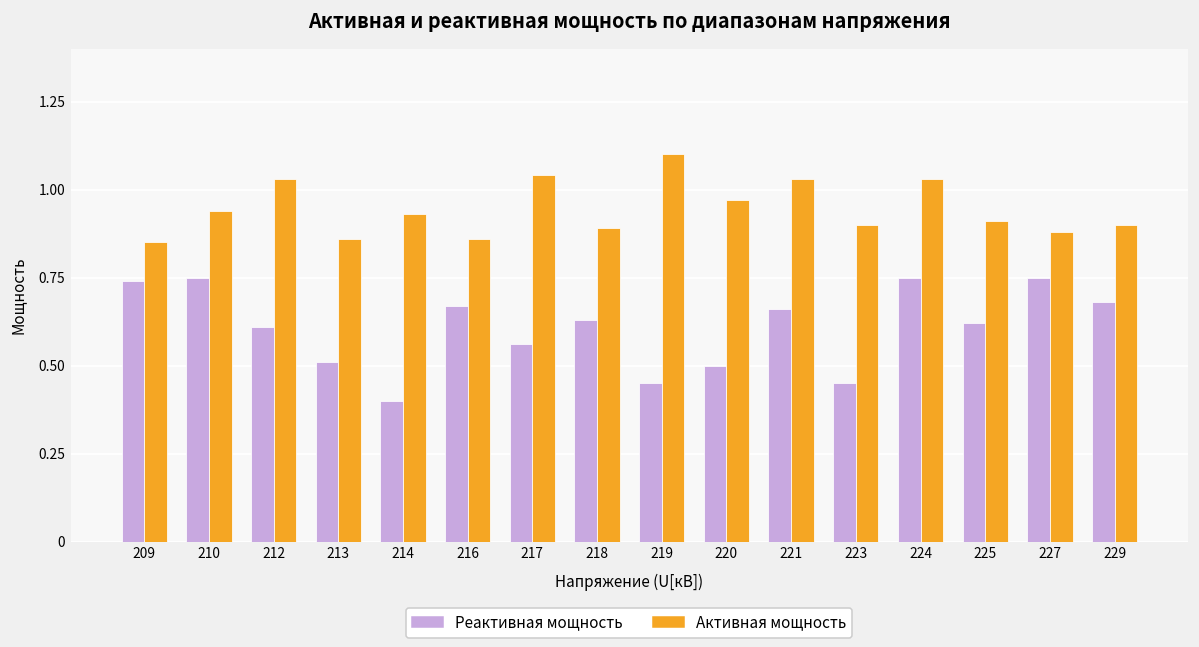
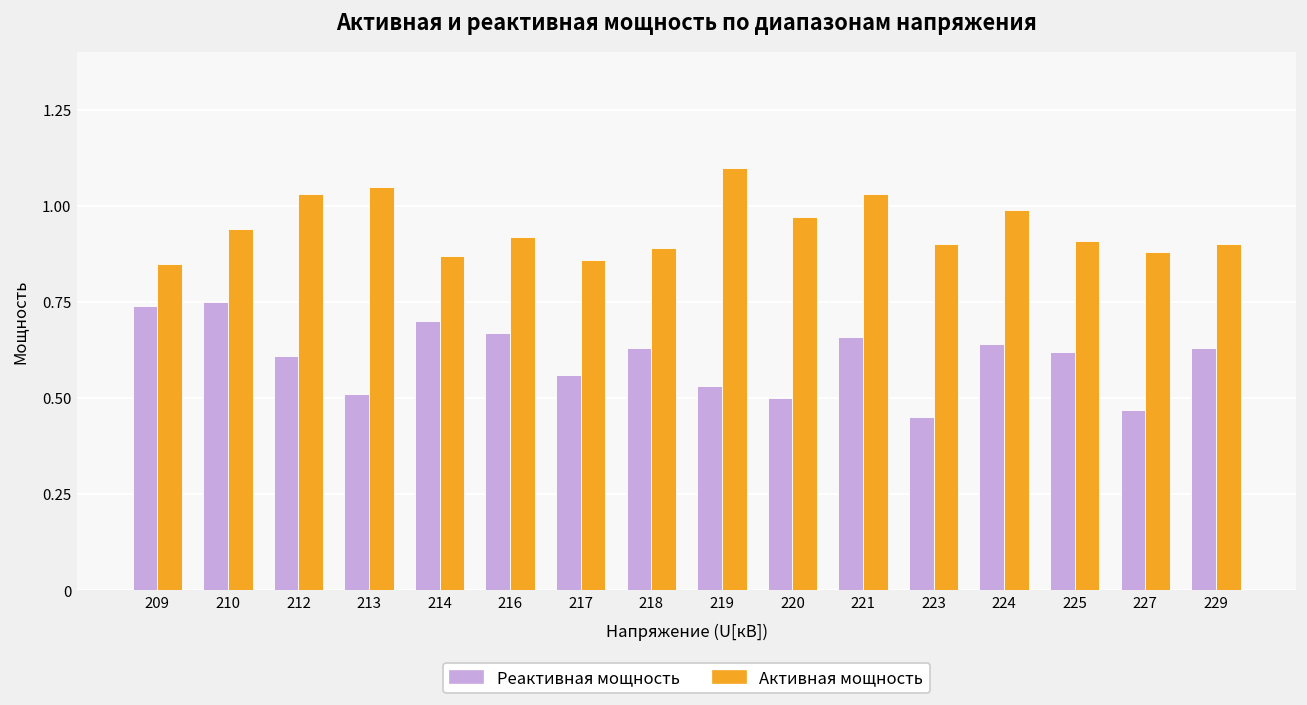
  {
    "Реактивная мощность": {
      "209": 0.74,
      "210": 0.75,
      "212": 0.61,
      "213": 0.51,
-     "214": 0.4,
+     "214": 0.7,
      "216": 0.67,
      "217": 0.56,
      "218": 0.63,
-     "219": 0.45,
+     "219": 0.53,
      "220": 0.50,
      "221": 0.66,
      "223": 0.45,
-     "224": 0.75,
+     "224": 0.64,
      "225": 0.62,
-     "227": 0.75,
-     "229": 0.68
+     "227": 0.47,
+     "229": 0.63
    },
    "Активная мощность": {
      "209": 0.85,
      "210": 0.94,
      "212": 1.03,
-     "213": 0.86,
-     "214": 0.93,
-     "216": 0.86,
-     "217": 1.04,
+     "213": 1.05,
+     "214": 0.87,
+     "216": 0.92,
+     "217": 0.86,
      "218": 0.89,
      "219": 1.10,
      "220": 0.97,
      "221": 1.03,
      "223": 0.90,
-     "224": 1.03,
+     "224": 0.99,
      "225": 0.91,
      "227": 0.88,
      "229": 0.90
    }
  }
